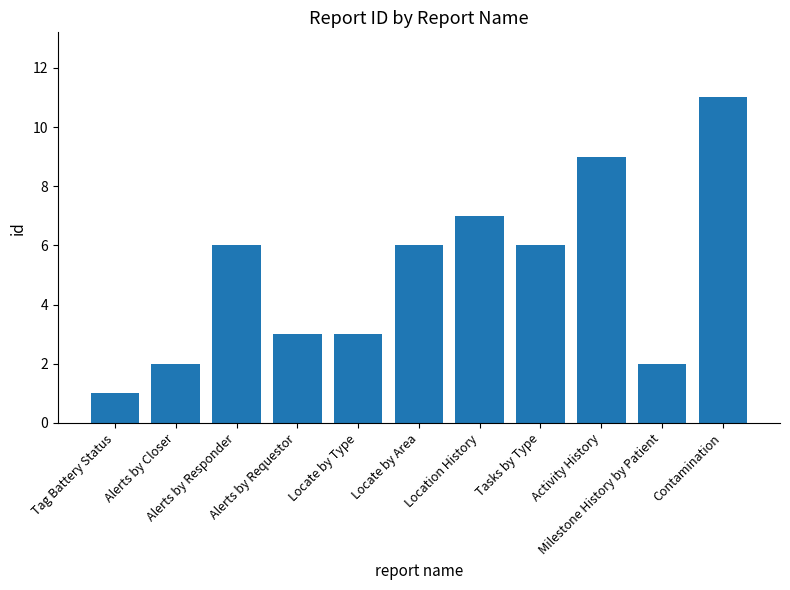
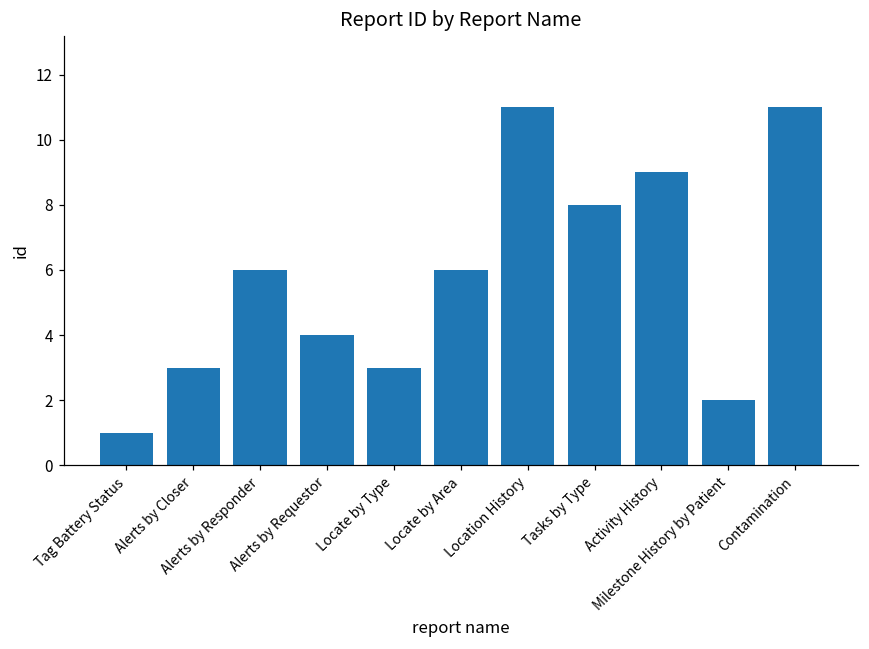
  {
    "Tag Battery Status": 1,
-   "Alerts by Closer": 2,
+   "Alerts by Closer": 3,
    "Alerts by Responder": 6,
-   "Alerts by Requestor": 3,
+   "Alerts by Requestor": 4,
    "Locate by Type": 3,
    "Locate by Area": 6,
-   "Location History": 7,
-   "Tasks by Type": 6,
+   "Location History": 11,
+   "Tasks by Type": 8,
    "Activity History": 9,
    "Milestone History by Patient": 2,
    "Contamination": 11
  }
